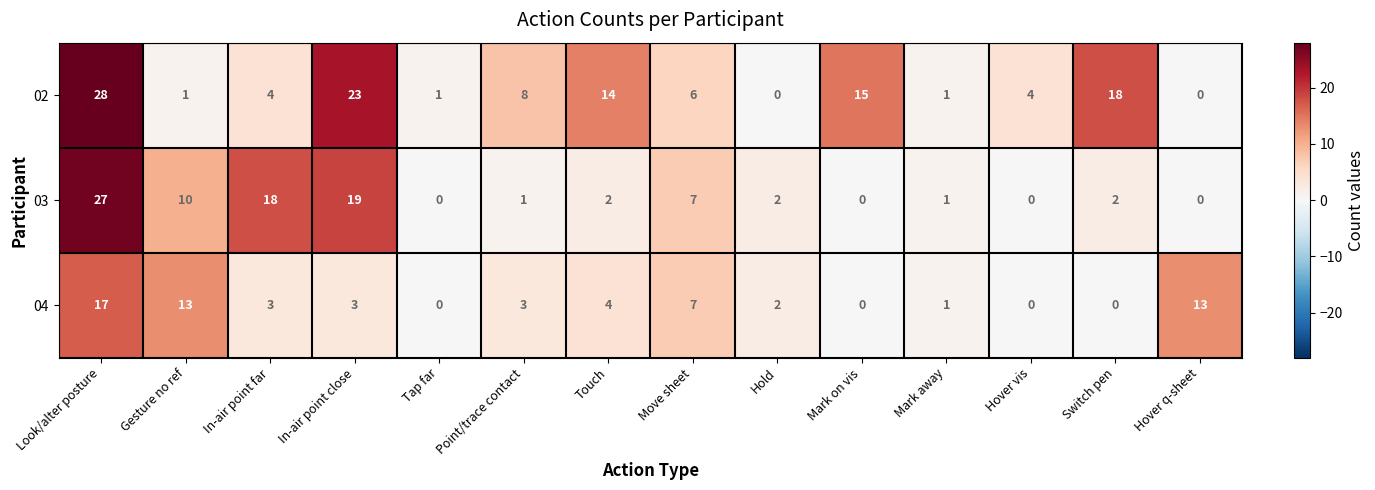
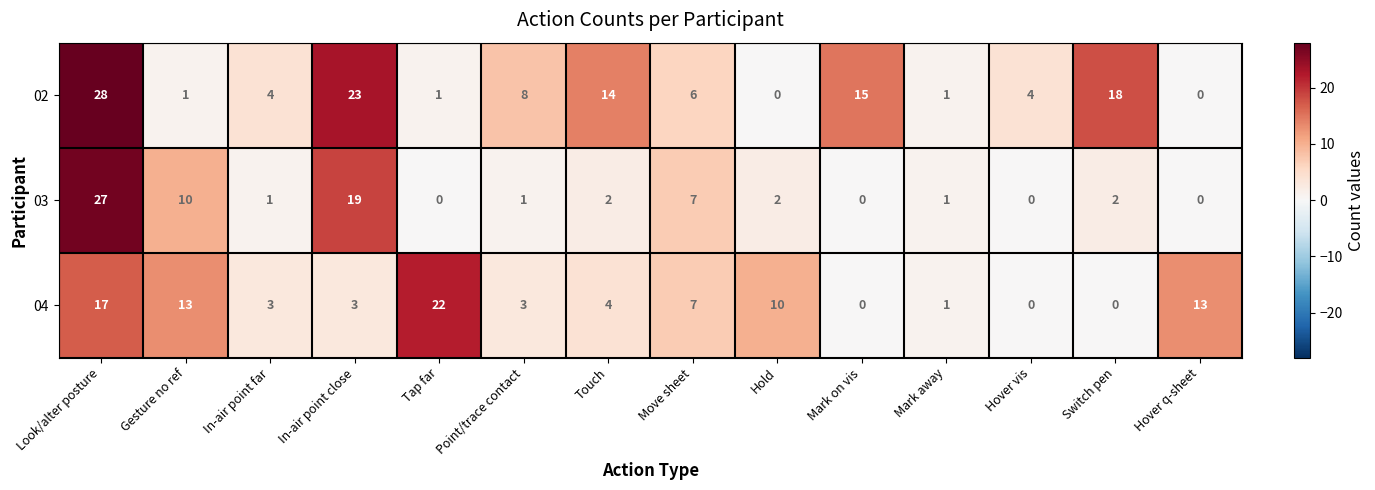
  {
    "02": {
      "Look/alter posture": 28,
      "Gesture no ref": 1,
      "In-air point far": 4,
      "In-air point close": 23,
      "Tap far": 1,
      "Point/trace contact": 8,
      "Touch": 14,
      "Move sheet": 6,
      "Hold": 0,
      "Mark on vis": 15,
      "Mark away": 1,
      "Hover vis": 4,
      "Switch pen": 18,
      "Hover q-sheet": 0
    },
    "03": {
      "Look/alter posture": 27,
      "Gesture no ref": 10,
-     "In-air point far": 18,
+     "In-air point far": 1,
      "In-air point close": 19,
      "Tap far": 0,
      "Point/trace contact": 1,
      "Touch": 2,
      "Move sheet": 7,
      "Hold": 2,
      "Mark on vis": 0,
      "Mark away": 1,
      "Hover vis": 0,
      "Switch pen": 2,
      "Hover q-sheet": 0
    },
    "04": {
      "Look/alter posture": 17,
      "Gesture no ref": 13,
      "In-air point far": 3,
      "In-air point close": 3,
-     "Tap far": 0,
+     "Tap far": 22,
      "Point/trace contact": 3,
      "Touch": 4,
      "Move sheet": 7,
-     "Hold": 2,
+     "Hold": 10,
      "Mark on vis": 0,
      "Mark away": 1,
      "Hover vis": 0,
      "Switch pen": 0,
      "Hover q-sheet": 13
    }
  }
